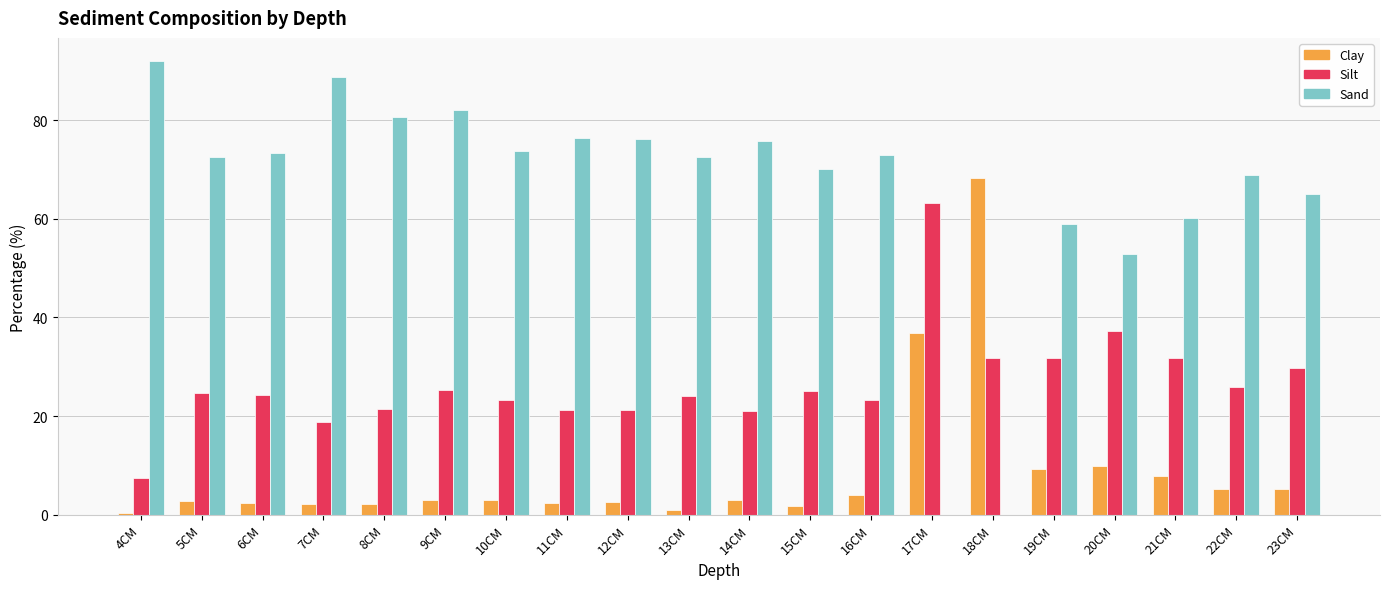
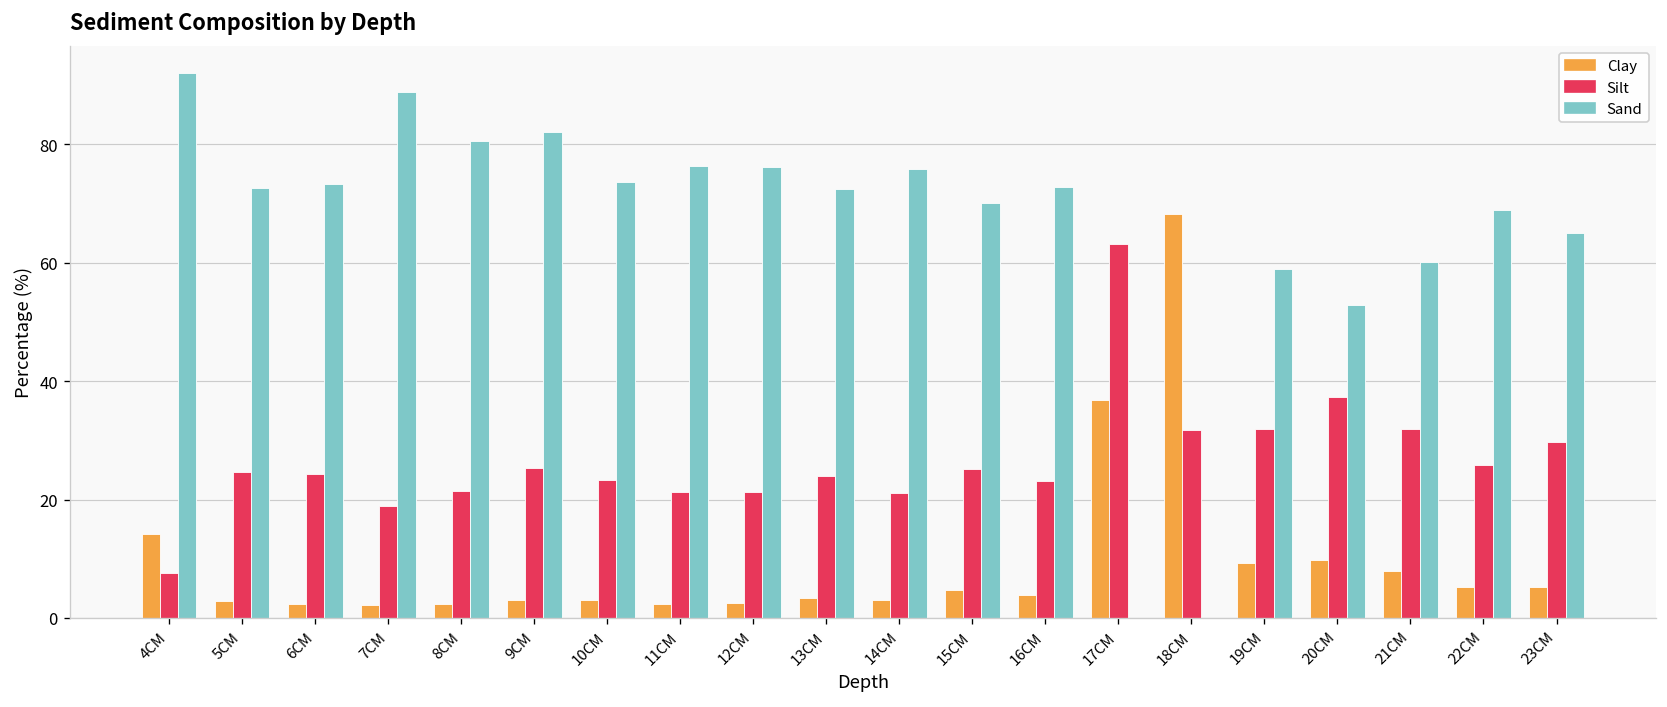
  {
    "Clay": {
-     "4CM": 0,
+     "4CM": 14,
      "5CM": 3,
      "6CM": 2,
      "7CM": 2,
      "8CM": 2,
      "9CM": 3,
      "10CM": 3,
      "11CM": 2,
      "12CM": 3,
-     "13CM": 1,
+     "13CM": 3,
      "14CM": 3,
-     "15CM": 2,
+     "15CM": 5,
      "16CM": 4,
      "17CM": 37,
      "18CM": 68,
      "19CM": 9,
      "20CM": 10,
      "21CM": 8,
      "22CM": 5,
      "23CM": 5
    },
    "Silt": {
      "4CM": 8,
      "5CM": 25,
      "6CM": 24,
      "7CM": 19,
      "8CM": 21,
      "9CM": 25,
      "10CM": 23,
      "11CM": 21,
      "12CM": 21,
      "13CM": 24,
      "14CM": 21,
      "15CM": 25,
      "16CM": 23,
      "17CM": 63,
      "18CM": 32,
      "19CM": 32,
      "20CM": 37,
      "21CM": 32,
      "22CM": 26,
      "23CM": 30
    },
    "Sand": {
      "4CM": 92,
      "5CM": 73,
      "6CM": 73,
      "7CM": 89,
      "8CM": 81,
      "9CM": 82,
      "10CM": 74,
      "11CM": 76,
      "12CM": 76,
      "13CM": 73,
      "14CM": 76,
      "15CM": 70,
      "16CM": 73,
      "17CM": 0,
      "18CM": 0,
      "19CM": 59,
      "20CM": 53,
      "21CM": 60,
      "22CM": 69,
      "23CM": 65
    }
  }
